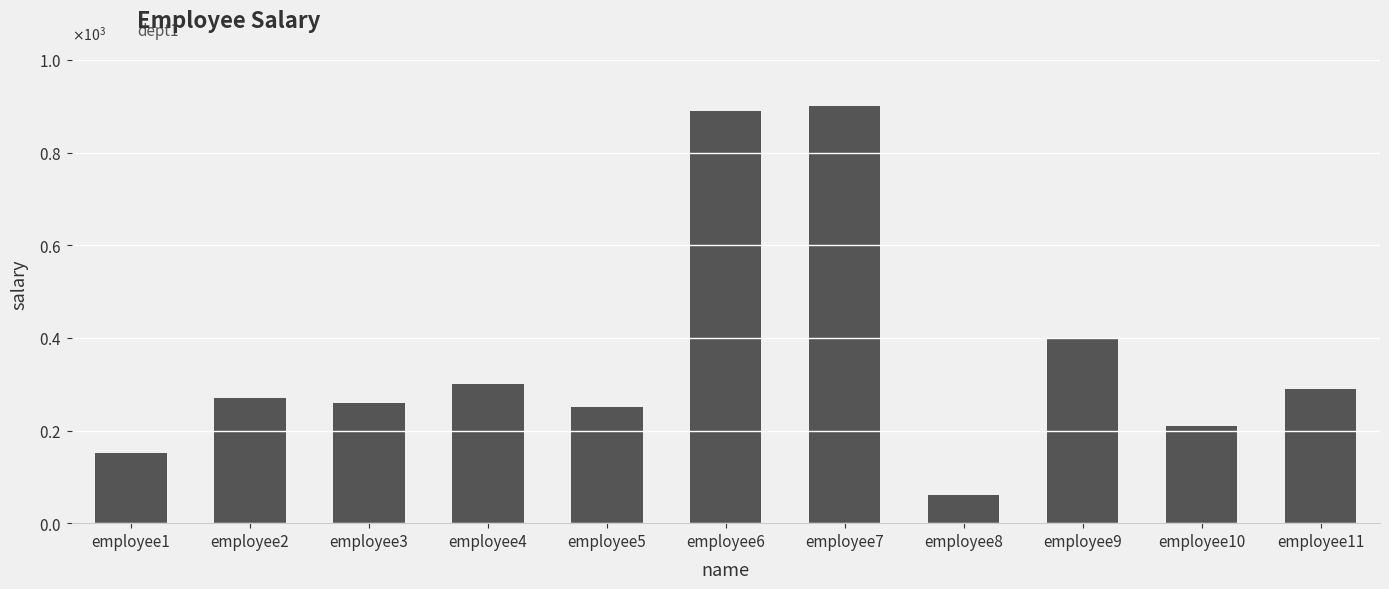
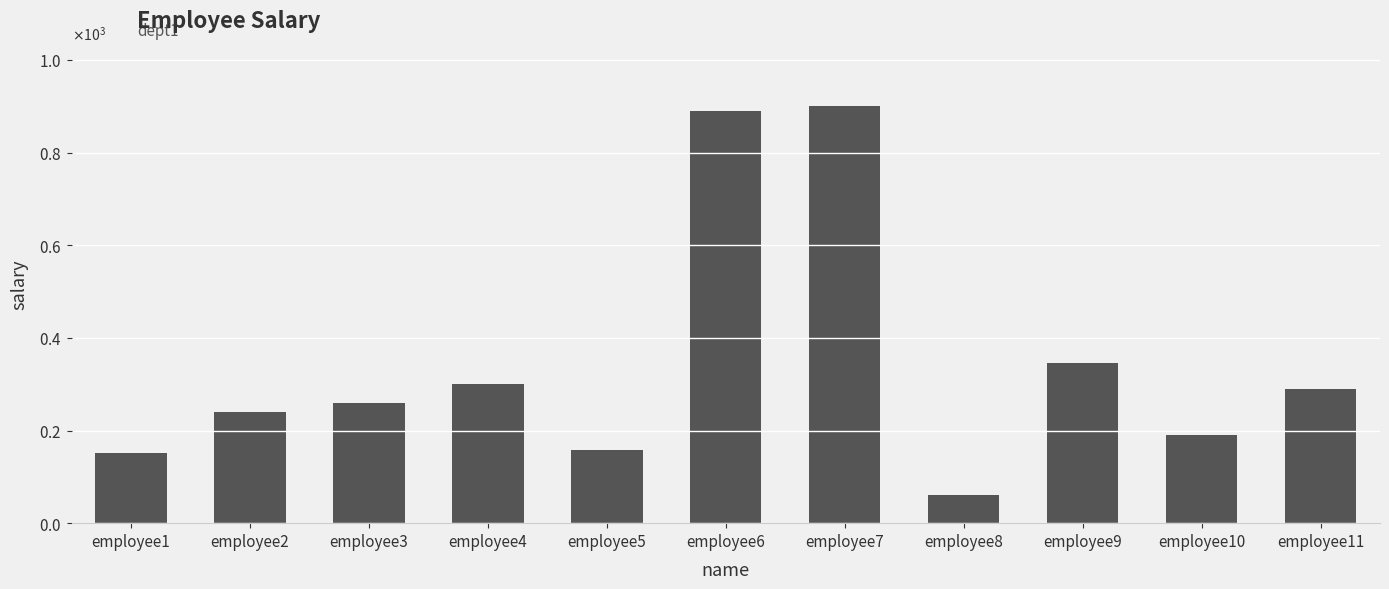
  {
    "employee1": 150,
-   "employee2": 270,
+   "employee2": 240,
    "employee3": 260,
    "employee4": 300,
-   "employee5": 250,
+   "employee5": 160,
    "employee6": 890,
    "employee7": 900,
    "employee8": 60,
-   "employee9": 400,
-   "employee10": 210,
+   "employee9": 350,
+   "employee10": 190,
    "employee11": 290
  }
